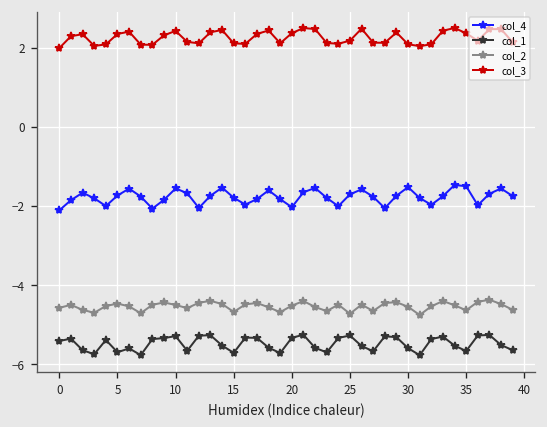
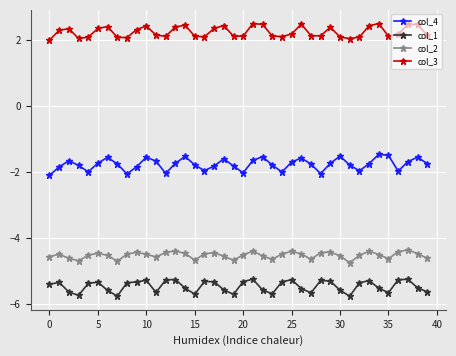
  {
    "col_4": {
      "0": -2.1,
      "5": -1.7,
      "10": -1.6,
      "15": -1.8,
      "20": -2.0,
      "25": -1.7,
      "30": -1.5,
      "35": -1.5
    },
    "col_1": {
      "0": -5.4,
-     "5": -5.7,
+     "5": -5.3,
      "10": -5.3,
      "15": -5.7,
      "20": -5.3,
      "25": -5.3,
      "30": -5.6,
      "35": -5.7
    },
    "col_2": {
      "0": -4.6,
      "5": -4.5,
      "10": -4.5,
      "15": -4.7,
      "20": -4.5,
-     "25": -4.7,
+     "25": -4.4,
      "30": -4.5,
      "35": -4.6
    },
    "col_3": {
      "0": 2.0,
      "5": 2.3,
      "10": 2.4,
      "15": 2.1,
-     "20": 2.4,
+     "20": 2.1,
      "25": 2.2,
      "30": 2.1,
-     "35": 2.4
+     "35": 2.1
    }
  }
